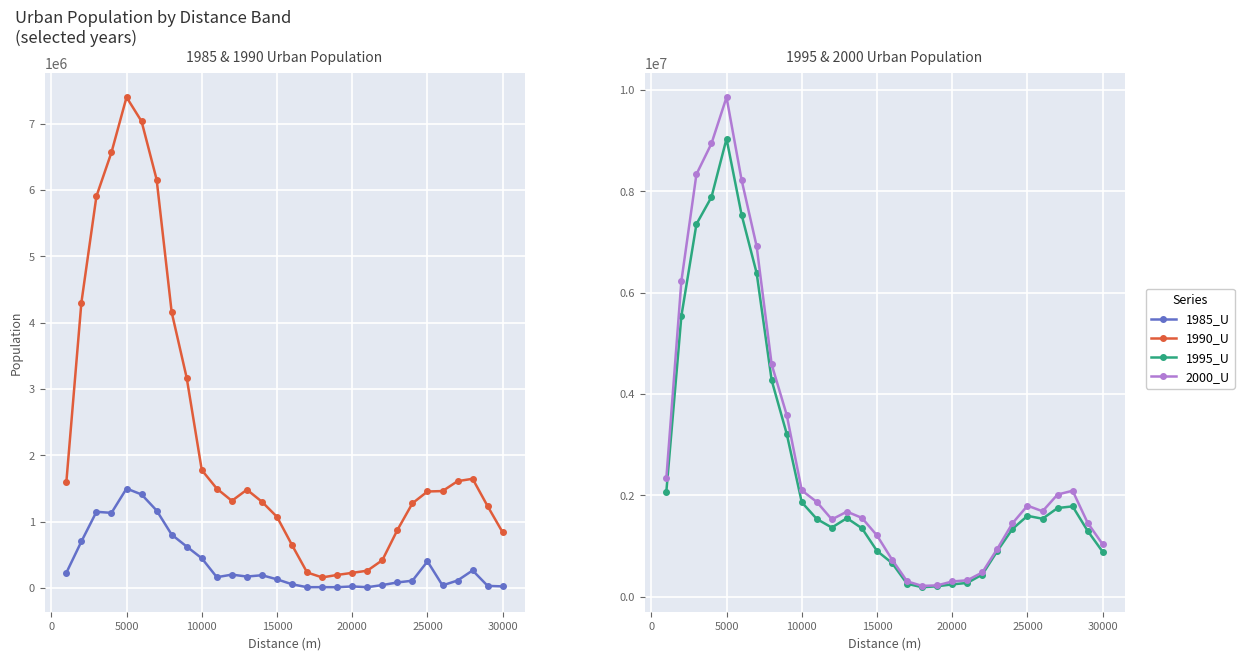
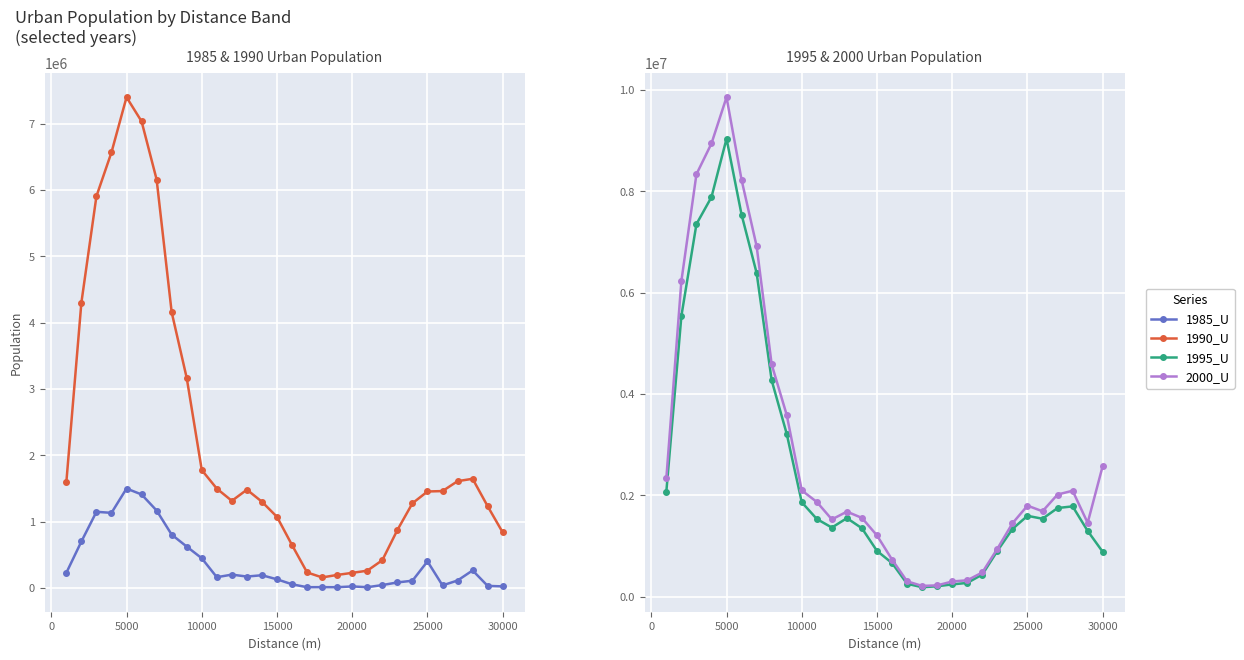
  {
    "1985 & 1990 Urban Population": {
      "1985_U": {
        "5000": 1500000,
        "10000": 400000,
        "15000": 100000,
        "20000": 0,
        "25000": 400000,
        "30000": 0
      },
      "1990_U": {
        "5000": 7400000,
        "10000": 1800000,
        "15000": 1100000,
        "20000": 200000,
        "25000": 1500000,
        "30000": 800000
      }
    },
    "1995 & 2000 Urban Population": {
      "1995_U": {
        "5000": 9000000,
        "10000": 1900000,
        "15000": 900000,
        "20000": 200000,
        "25000": 1600000,
        "30000": 900000
      },
      "2000_U": {
        "5000": 9900000,
        "10000": 2100000,
        "15000": 1200000,
        "20000": 300000,
        "25000": 1800000,
-       "30000": 1000000
+       "30000": 2600000
      }
    }
  }
